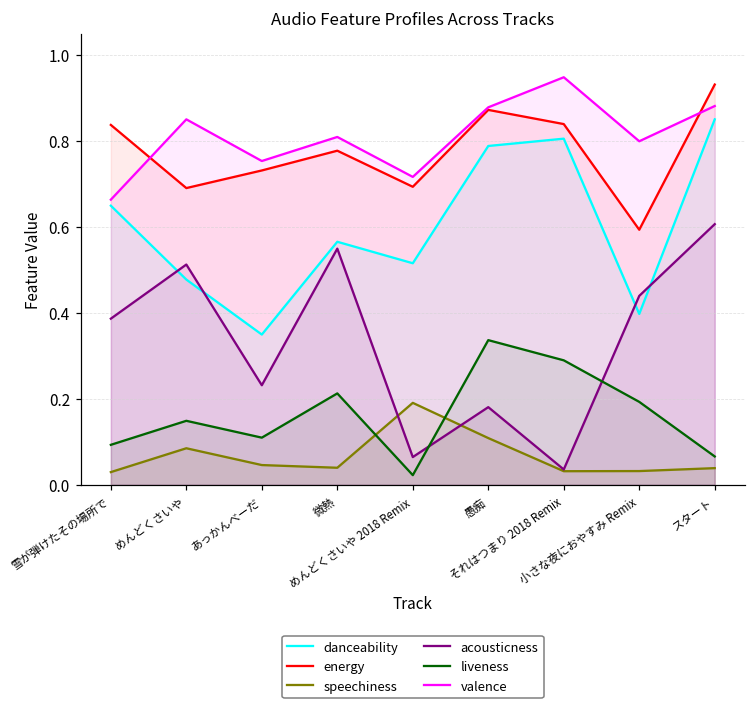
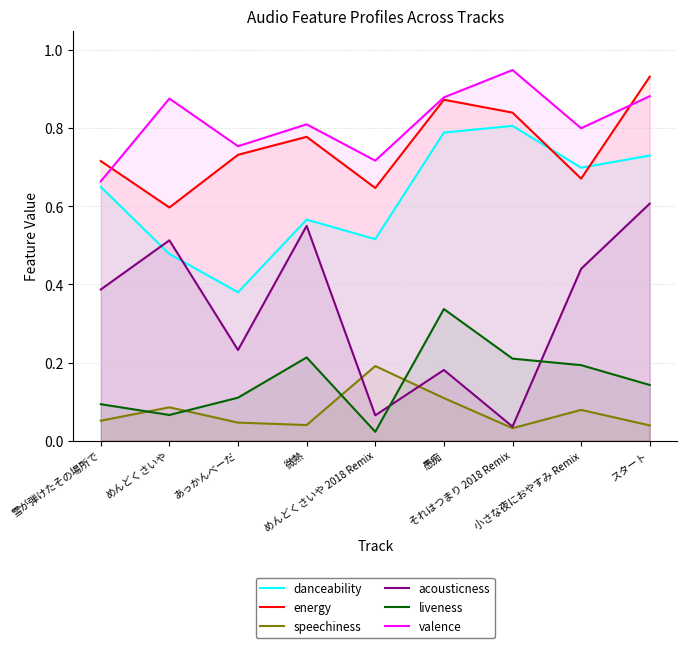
  {
    "danceability": {
      "雪が弾けたその場所で": 0.65,
      "めんどくさいや": 0.48,
-     "あっかんべーだ": 0.35,
+     "あっかんべーだ": 0.38,
      "微熱": 0.57,
      "めんどくさいや 2018 Remix": 0.52,
      "愚痴": 0.79,
      "それはつまり 2018 Remix": 0.81,
-     "小さな夜におやすみ Remix": 0.40,
-     "スタート": 0.85
+     "小さな夜におやすみ Remix": 0.70,
+     "スタート": 0.73
    },
    "energy": {
-     "雪が弾けたその場所で": 0.84,
-     "めんどくさいや": 0.69,
+     "雪が弾けたその場所で": 0.72,
+     "めんどくさいや": 0.60,
      "あっかんべーだ": 0.73,
      "微熱": 0.78,
-     "めんどくさいや 2018 Remix": 0.69,
+     "めんどくさいや 2018 Remix": 0.65,
      "それはつまり 2018 Remix": 0.84,
-     "小さな夜におやすみ Remix": 0.59,
+     "小さな夜におやすみ Remix": 0.67,
      "スタート": 0.93
    },
    "speechiness": {
-     "雪が弾けたその場所で": 0.03,
+     "雪が弾けたその場所で": 0.05,
      "めんどくさいや": 0.09,
      "あっかんべーだ": 0.05,
      "微熱": 0.04,
      "めんどくさいや 2018 Remix": 0.19,
      "愚痴": 0.11,
-     "小さな夜におやすみ Remix": 0.03,
+     "小さな夜におやすみ Remix": 0.08,
      "スタート": 0.04
    },
    "acousticness": {
      "雪が弾けたその場所で": 0.39,
      "めんどくさいや": 0.51,
      "あっかんべーだ": 0.23,
      "微熱": 0.55,
      "めんどくさいや 2018 Remix": 0.06,
      "愚痴": 0.18,
      "小さな夜におやすみ Remix": 0.44,
      "スタート": 0.61
    },
    "liveness": {
      "雪が弾けたその場所で": 0.09,
-     "めんどくさいや": 0.15,
+     "めんどくさいや": 0.07,
      "あっかんべーだ": 0.11,
      "微熱": 0.21,
      "めんどくさいや 2018 Remix": 0.02,
      "愚痴": 0.34,
-     "それはつまり 2018 Remix": 0.29,
+     "それはつまり 2018 Remix": 0.21,
      "小さな夜におやすみ Remix": 0.19,
-     "スタート": 0.07
+     "スタート": 0.14
    },
    "valence": {
      "雪が弾けたその場所で": 0.66,
-     "めんどくさいや": 0.85,
+     "めんどくさいや": 0.88,
      "あっかんべーだ": 0.75,
      "微熱": 0.81,
      "めんどくさいや 2018 Remix": 0.72,
      "それはつまり 2018 Remix": 0.95,
      "小さな夜におやすみ Remix": 0.80,
      "スタート": 0.88
    }
  }
